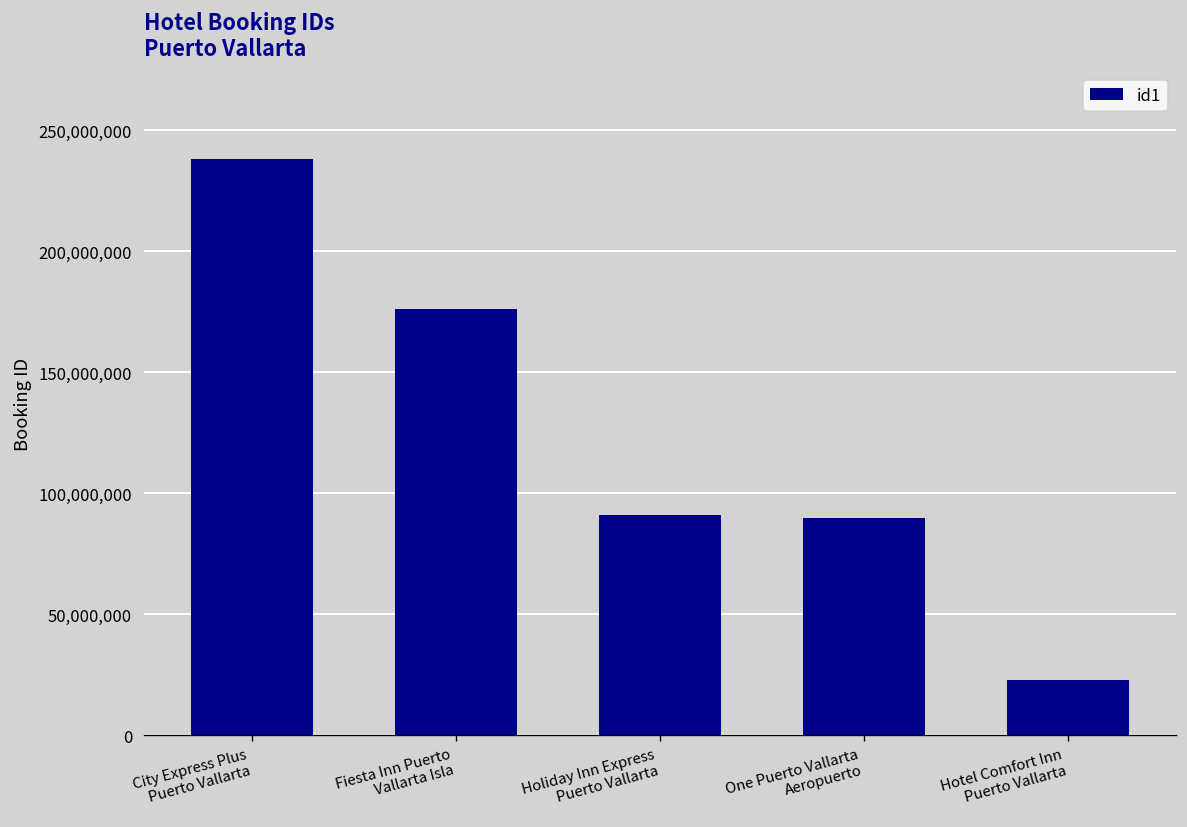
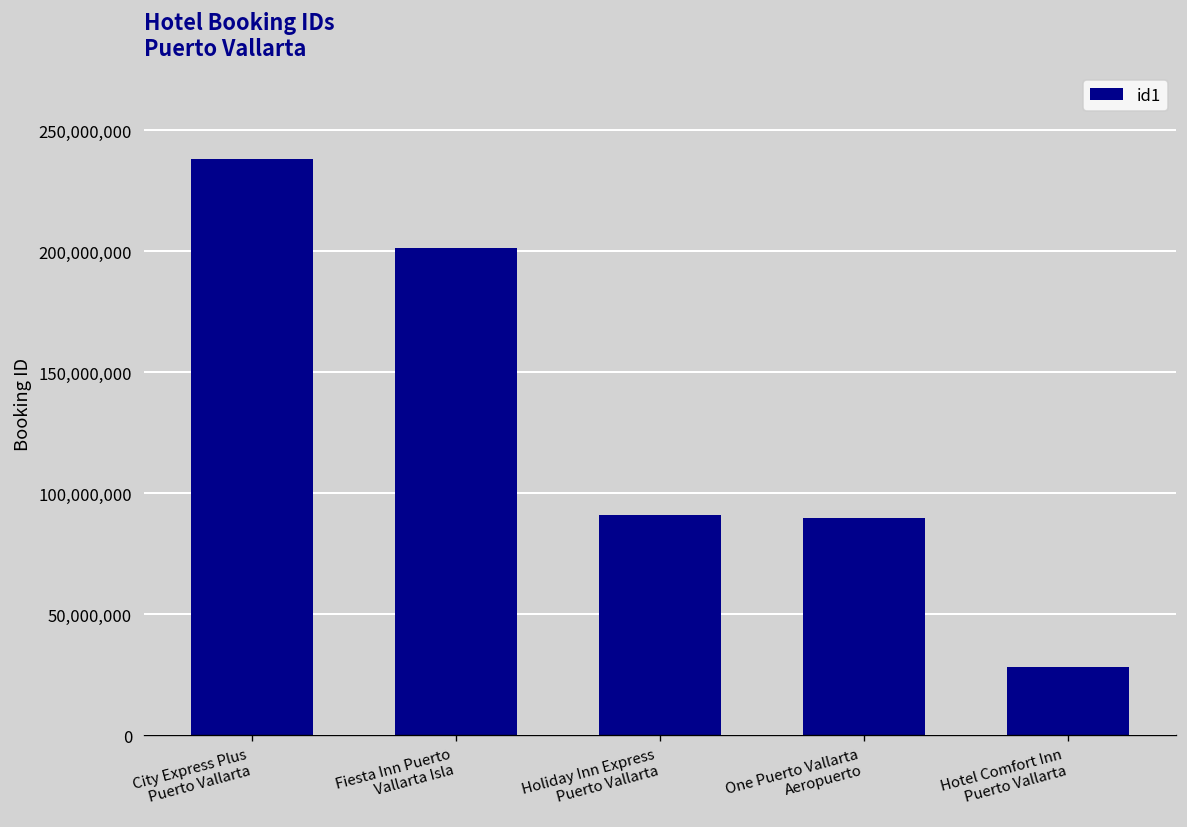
  {
    "City Express Plus Puerto Vallarta": "238,000,000",
-   "Fiesta Inn Puerto Vallarta Isla": "176,000,000",
+   "Fiesta Inn Puerto Vallarta Isla": "202,000,000",
    "Holiday Inn Express Puerto Vallarta": "91,000,000",
    "One Puerto Vallarta Aeropuerto": "90,000,000",
-   "Hotel Comfort Inn Puerto Vallarta": "23,000,000"
+   "Hotel Comfort Inn Puerto Vallarta": "28,000,000"
  }
